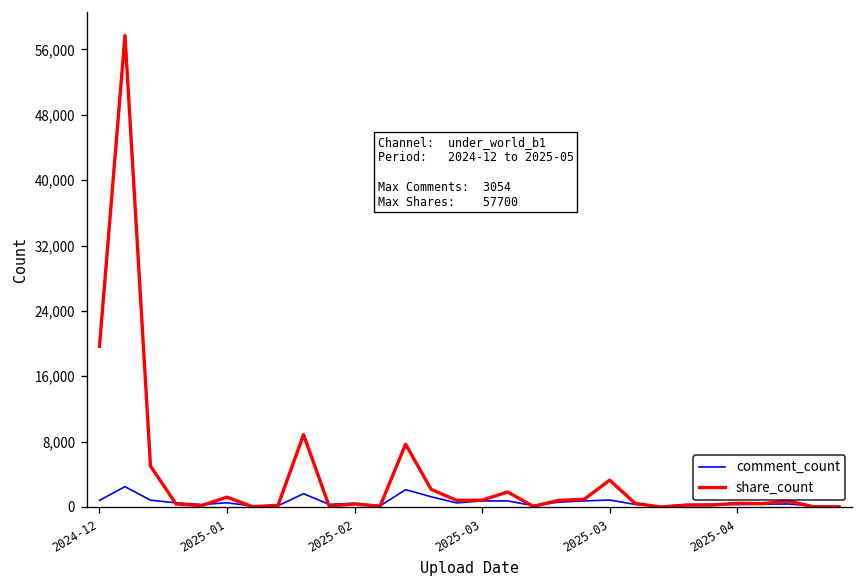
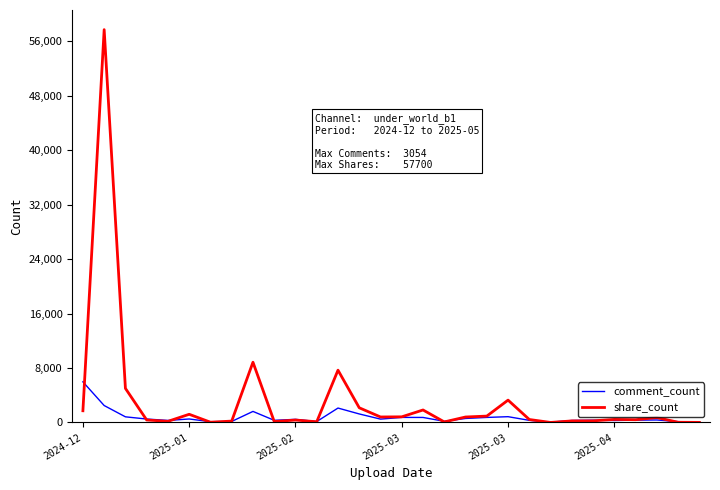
  {
    "comment_count": {
-     "2024-12": "1,000",
+     "2024-12": "6,000",
      "2025-01": "1,000"
    },
    "share_count": {
-     "2024-12": "20,000",
+     "2024-12": "2,000",
      "2025-01": "1,000"
    }
  }
